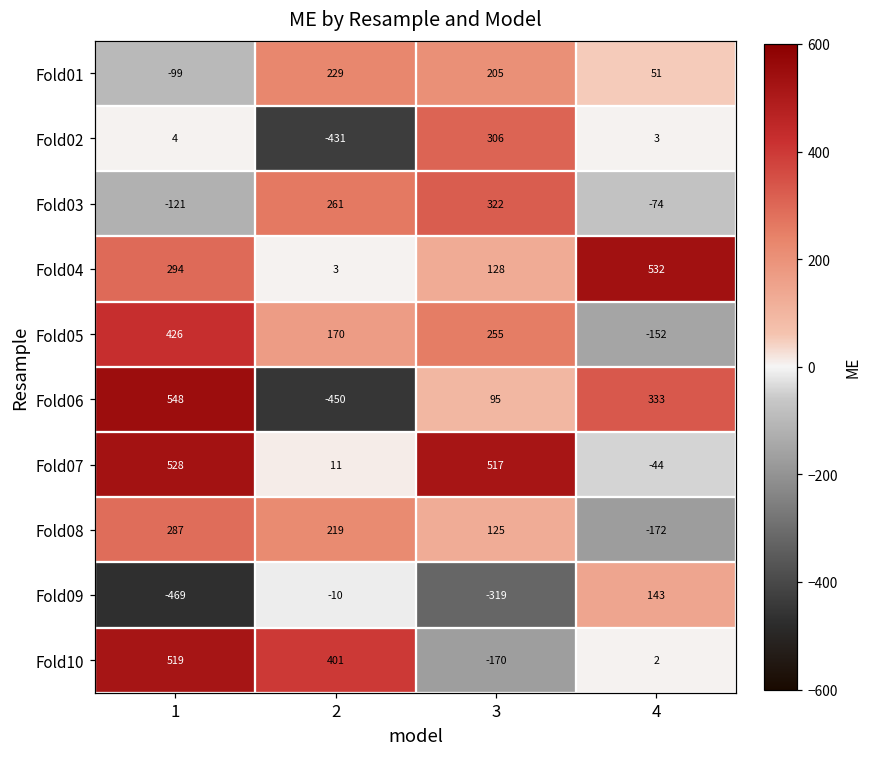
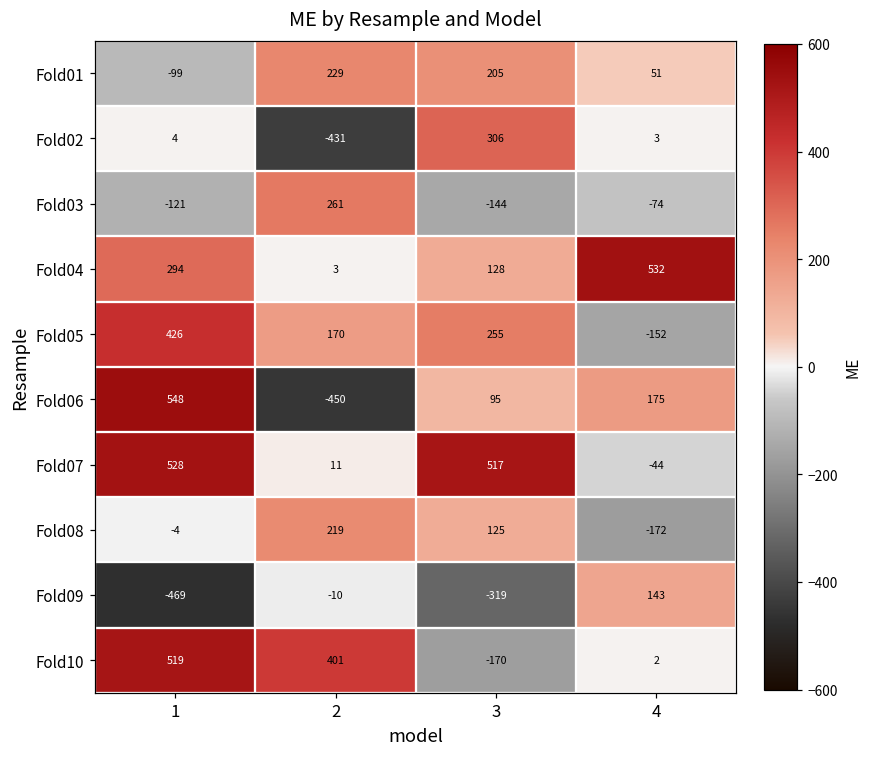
  {
    "Fold01": {
      "1": -99,
      "2": 229,
      "3": 205,
      "4": 51
    },
    "Fold02": {
      "1": 4,
      "2": -431,
      "3": 306,
      "4": 3
    },
    "Fold03": {
      "1": -121,
      "2": 261,
-     "3": 322,
+     "3": -144,
      "4": -74
    },
    "Fold04": {
      "1": 294,
      "2": 3,
      "3": 128,
      "4": 532
    },
    "Fold05": {
      "1": 426,
      "2": 170,
      "3": 255,
      "4": -152
    },
    "Fold06": {
      "1": 548,
      "2": -450,
      "3": 95,
-     "4": 333
+     "4": 175
    },
    "Fold07": {
      "1": 528,
      "2": 11,
      "3": 517,
      "4": -44
    },
    "Fold08": {
-     "1": 287,
+     "1": -4,
      "2": 219,
      "3": 125,
      "4": -172
    },
    "Fold09": {
      "1": -469,
      "2": -10,
      "3": -319,
      "4": 143
    },
    "Fold10": {
      "1": 519,
      "2": 401,
      "3": -170,
      "4": 2
    }
  }
